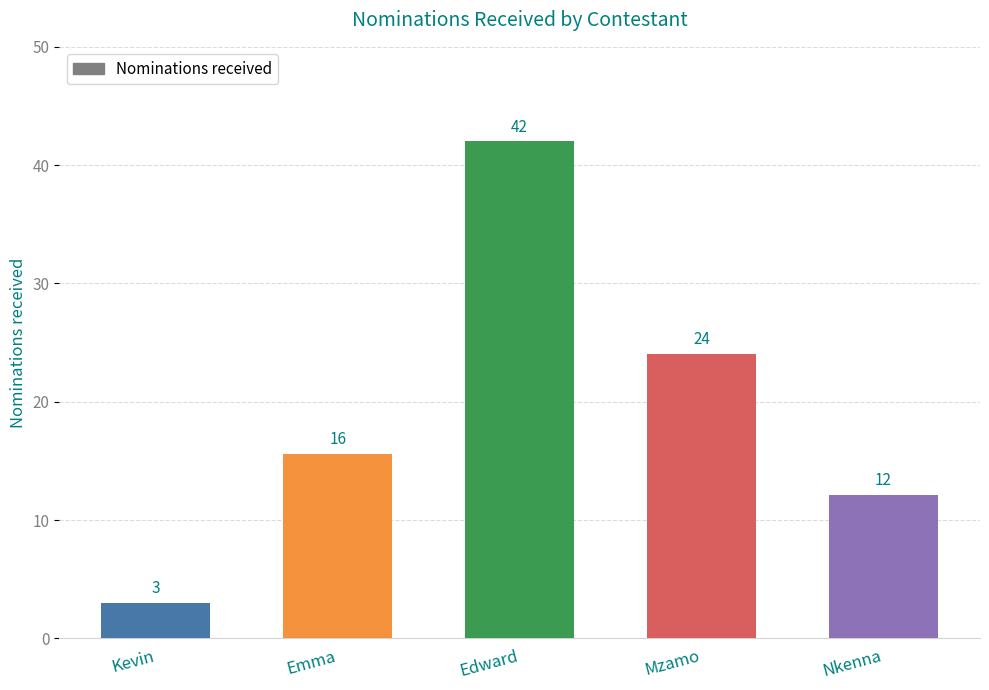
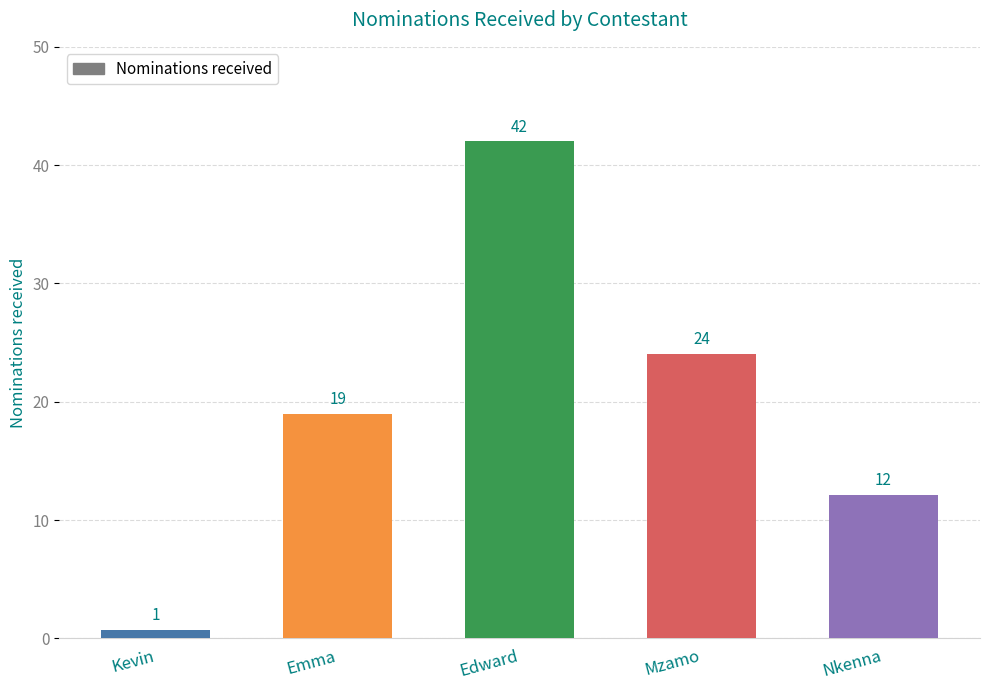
  {
-   "Kevin": 3,
-   "Emma": 16,
+   "Kevin": 1,
+   "Emma": 19,
    "Edward": 42,
    "Mzamo": 24,
    "Nkenna": 12
  }
